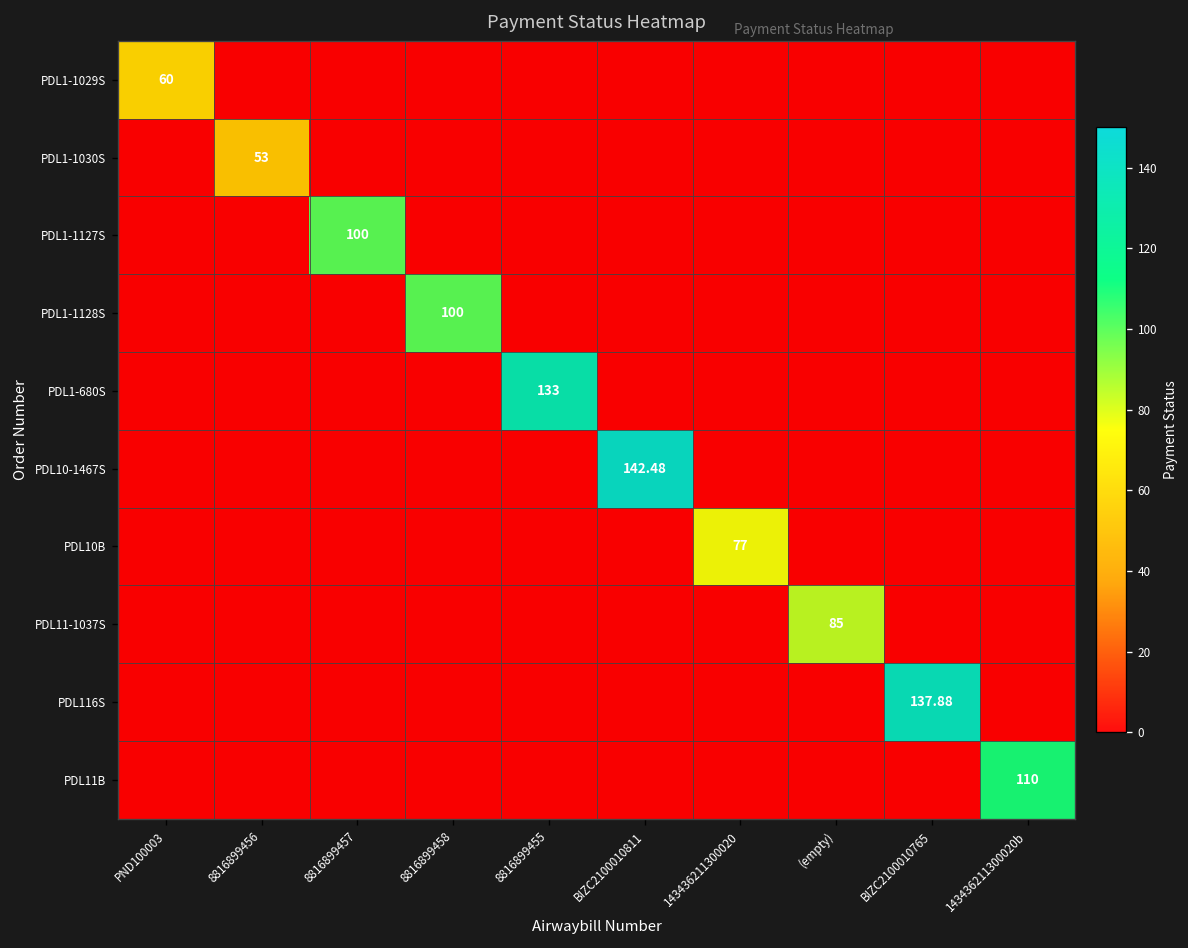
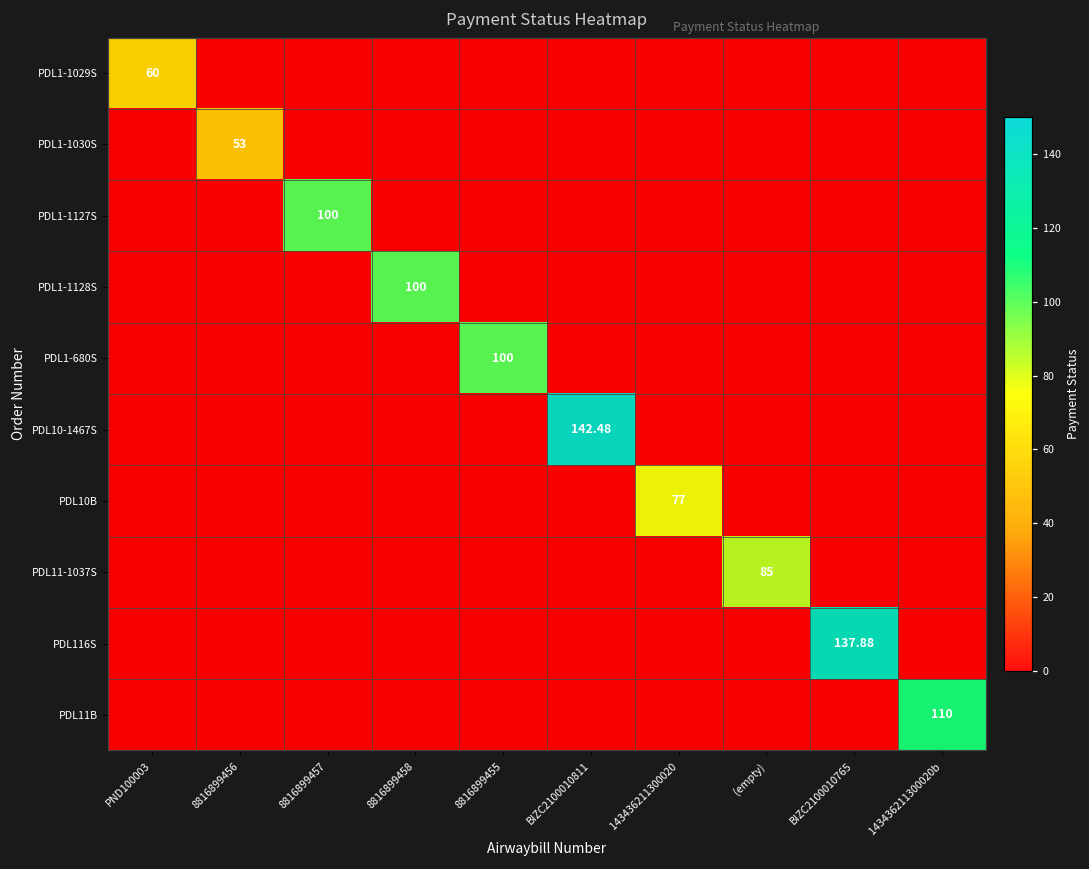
  {
    "PDL1-1029S": {
      "PND100003": 60
    },
    "PDL1-1030S": {
      "8816899456": 53
    },
    "PDL1-1127S": {
      "8816899457": 100
    },
    "PDL1-1128S": {
      "8816899458": 100
    },
    "PDL1-680S": {
-     "8816899455": 133
+     "8816899455": 100
    },
    "PDL10-1467S": {
      "BIZC2100010811": 142.48
    },
    "PDL10B": {
      "143436211300020": 77
    },
    "PDL11-1037S": {
      "(empty)": 85
    },
    "PDL116S": {
      "BIZC2100010765": 137.88
    },
    "PDL11B": {
      "143436211300020b": 110
    }
  }
